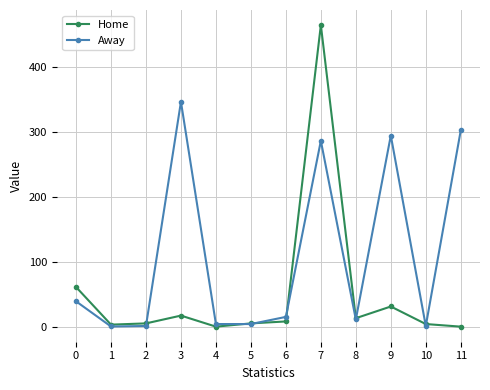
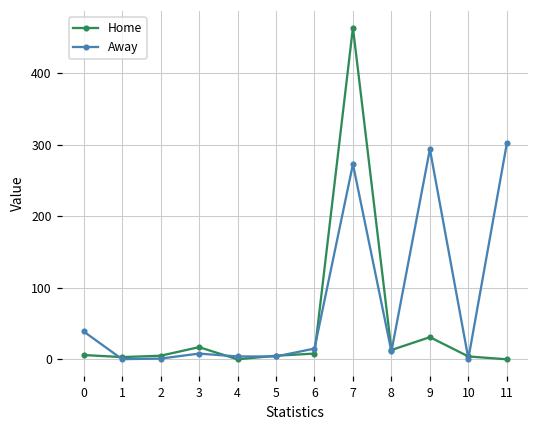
  {
    "Home": {
-     "0": 60,
+     "0": 10,
      "2": 10,
      "3": 20,
      "4": 0,
      "6": 10,
      "7": 460,
      "9": 30,
      "11": 0
    },
    "Away": {
      "0": 40,
      "2": 0,
-     "3": 350,
+     "3": 10,
      "4": 0,
      "6": 20,
-     "7": 290,
+     "7": 270,
      "9": 290,
      "11": 300
    }
  }
